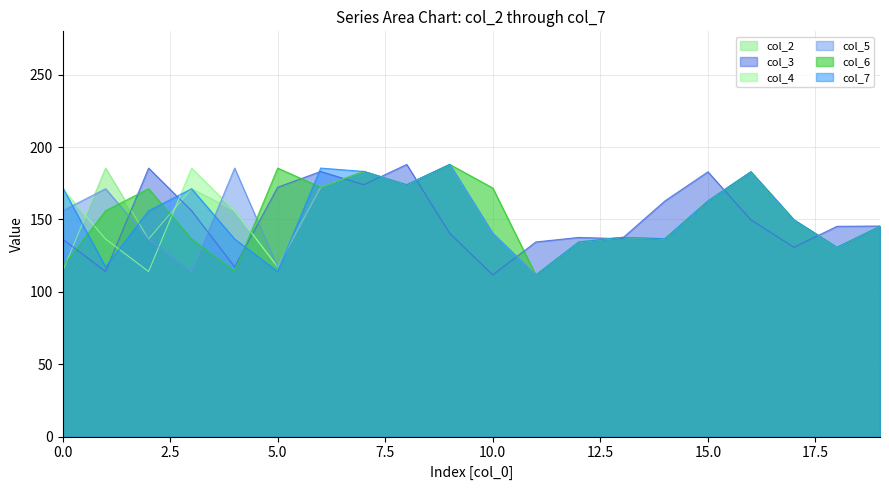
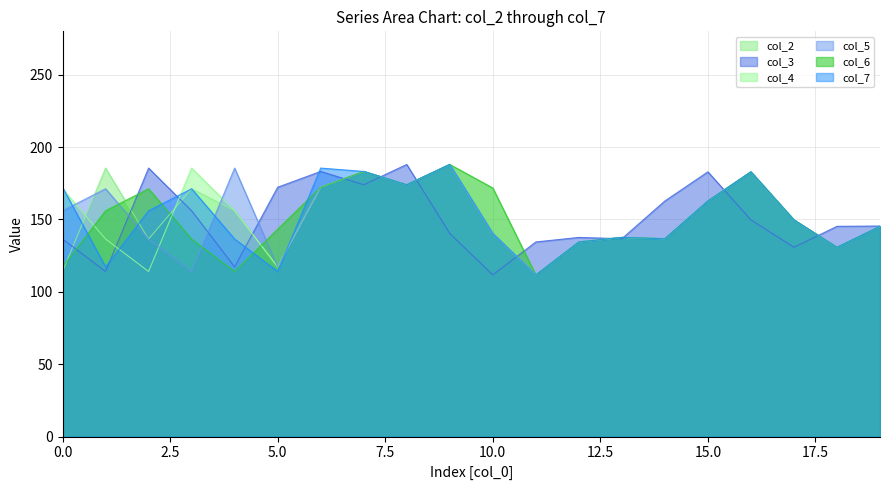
  {
    "col_6": {
      "0.0": 117,
-     "5.0": 186,
+     "5.0": 143,
      "10.0": 172
    }
  }
